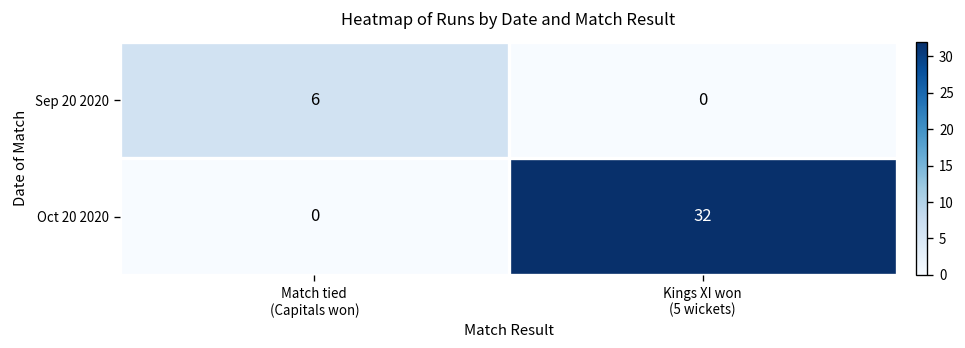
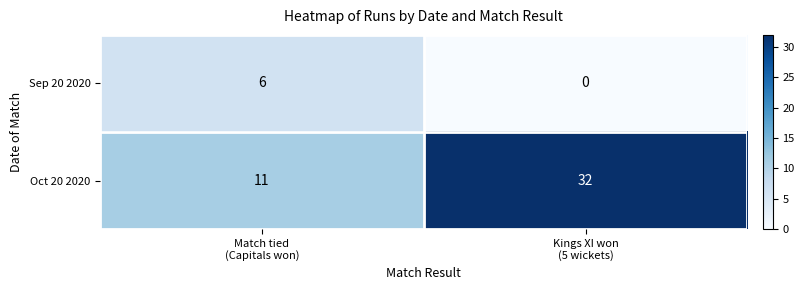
  {
    "Sep 20 2020": {
      "Match tied (Capitals won)": 6,
      "Kings XI won (5 wickets)": 0
    },
    "Oct 20 2020": {
-     "Match tied (Capitals won)": 0,
+     "Match tied (Capitals won)": 11,
      "Kings XI won (5 wickets)": 32
    }
  }
